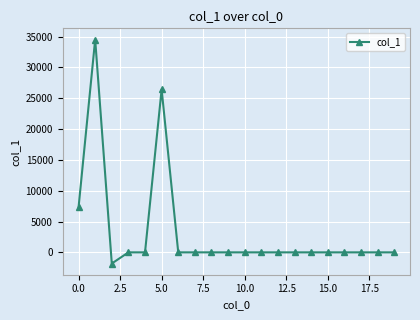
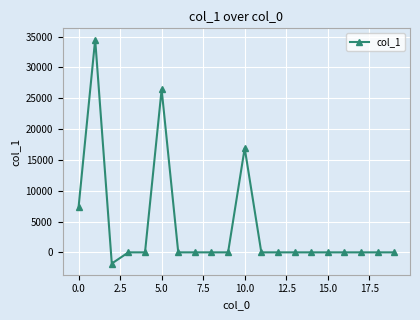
  {
    "0.0": 7000,
    "5.0": 26000,
-   "10.0": 0,
+   "10.0": 17000,
    "15.0": 0
  }
